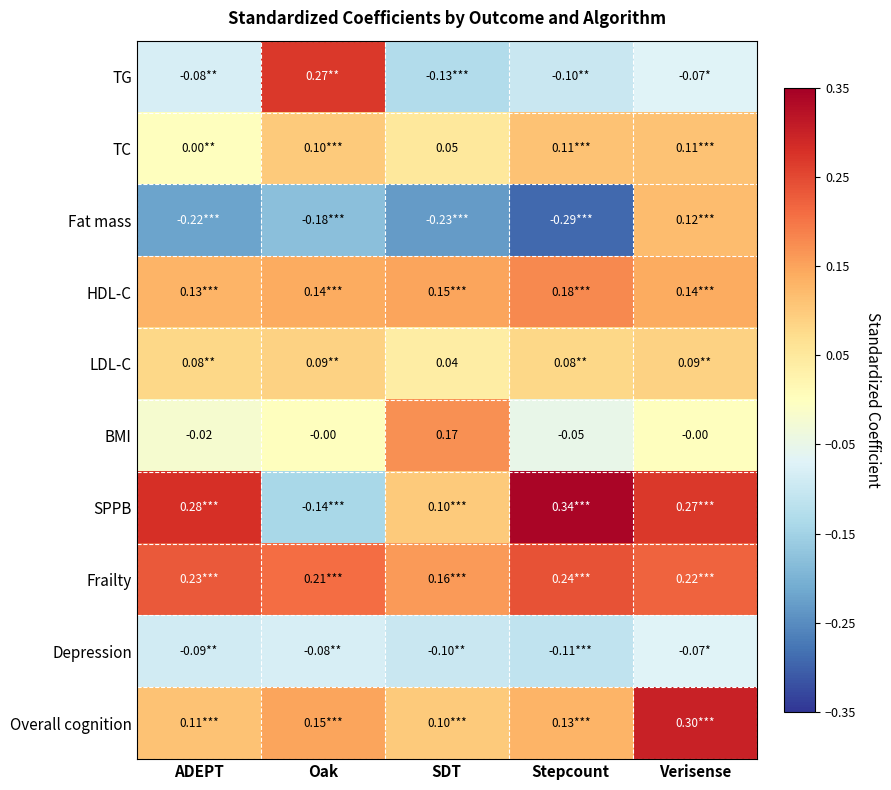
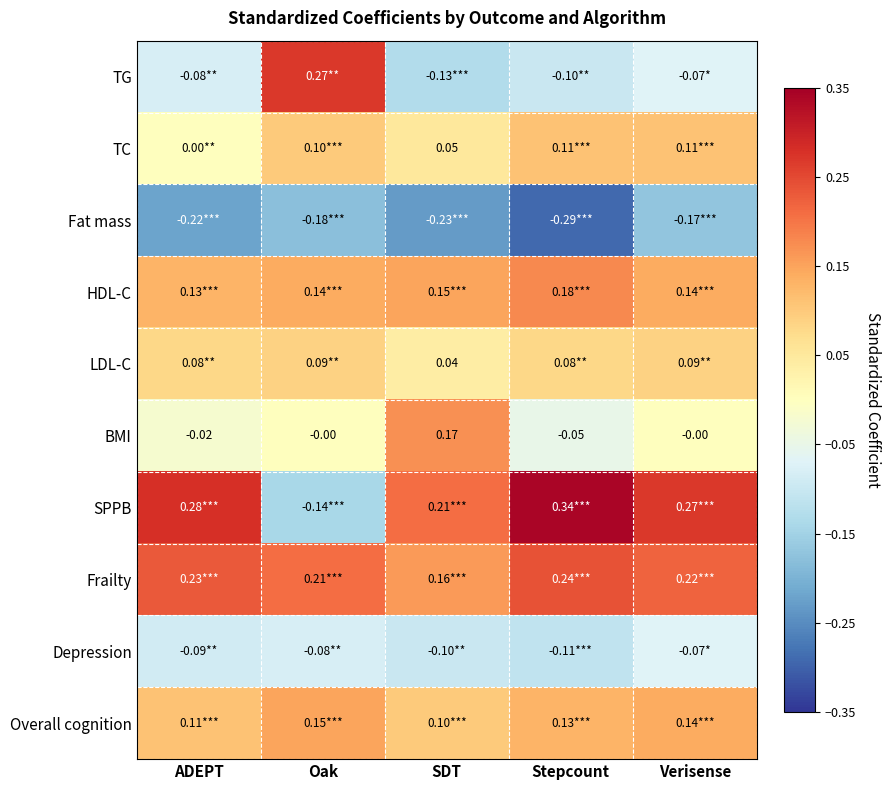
  {
    "TG": {
      "ADEPT": "-0.08**",
      "Oak": "0.27**",
      "SDT": "-0.13***",
      "Stepcount": "-0.10**",
      "Verisense": "-0.07*"
    },
    "TC": {
      "ADEPT": "0.00**",
      "Oak": "0.10***",
      "SDT": "0.05",
      "Stepcount": "0.11***",
      "Verisense": "0.11***"
    },
    "Fat mass": {
      "ADEPT": "-0.22***",
      "Oak": "-0.18***",
      "SDT": "-0.23***",
      "Stepcount": "-0.29***",
-     "Verisense": "0.12***"
+     "Verisense": "-0.17***"
    },
    "HDL-C": {
      "ADEPT": "0.13***",
      "Oak": "0.14***",
      "SDT": "0.15***",
      "Stepcount": "0.18***",
      "Verisense": "0.14***"
    },
    "LDL-C": {
      "ADEPT": "0.08**",
      "Oak": "0.09**",
      "SDT": "0.04",
      "Stepcount": "0.08**",
      "Verisense": "0.09**"
    },
    "BMI": {
      "ADEPT": "-0.02",
      "Oak": "-0.00",
      "SDT": "0.17",
      "Stepcount": "-0.05",
      "Verisense": "-0.00"
    },
    "SPPB": {
      "ADEPT": "0.28***",
      "Oak": "-0.14***",
-     "SDT": "0.10***",
+     "SDT": "0.21***",
      "Stepcount": "0.34***",
      "Verisense": "0.27***"
    },
    "Frailty": {
      "ADEPT": "0.23***",
      "Oak": "0.21***",
      "SDT": "0.16***",
      "Stepcount": "0.24***",
      "Verisense": "0.22***"
    },
    "Depression": {
      "ADEPT": "-0.09**",
      "Oak": "-0.08**",
      "SDT": "-0.10**",
      "Stepcount": "-0.11***",
      "Verisense": "-0.07*"
    },
    "Overall cognition": {
      "ADEPT": "0.11***",
      "Oak": "0.15***",
      "SDT": "0.10***",
      "Stepcount": "0.13***",
-     "Verisense": "0.30***"
+     "Verisense": "0.14***"
    }
  }
